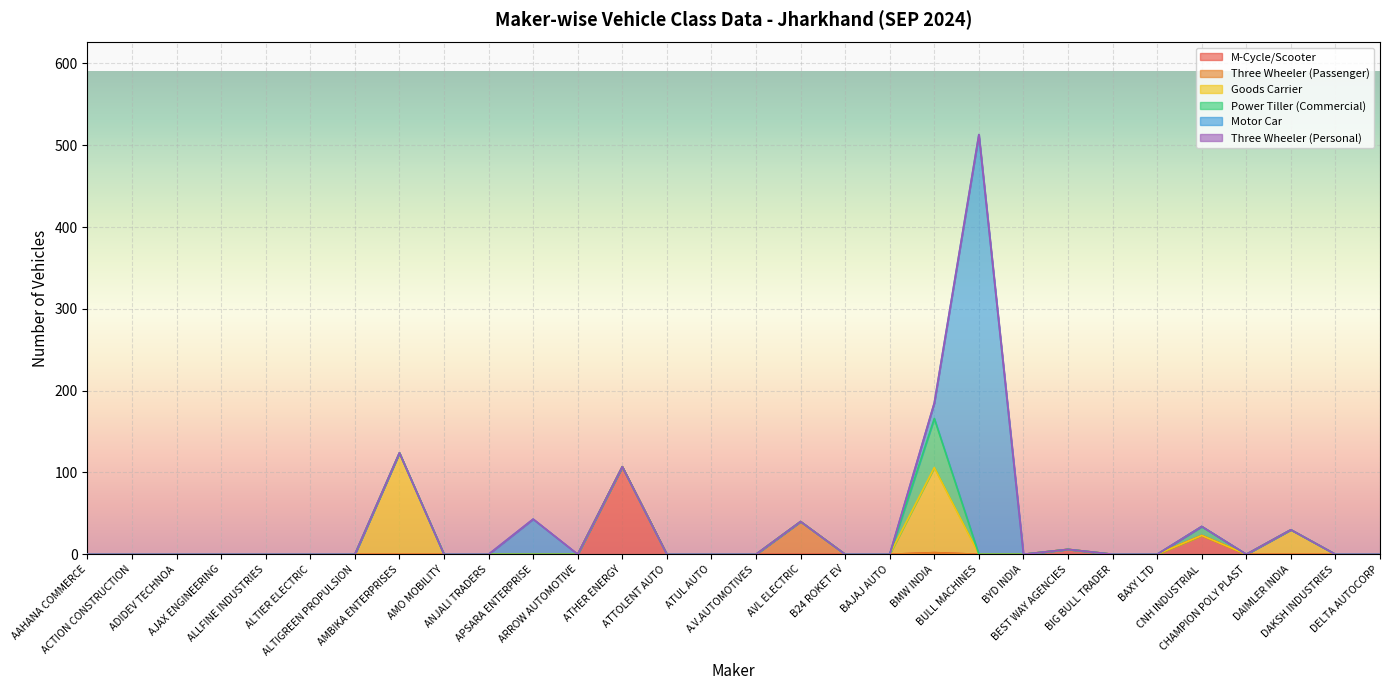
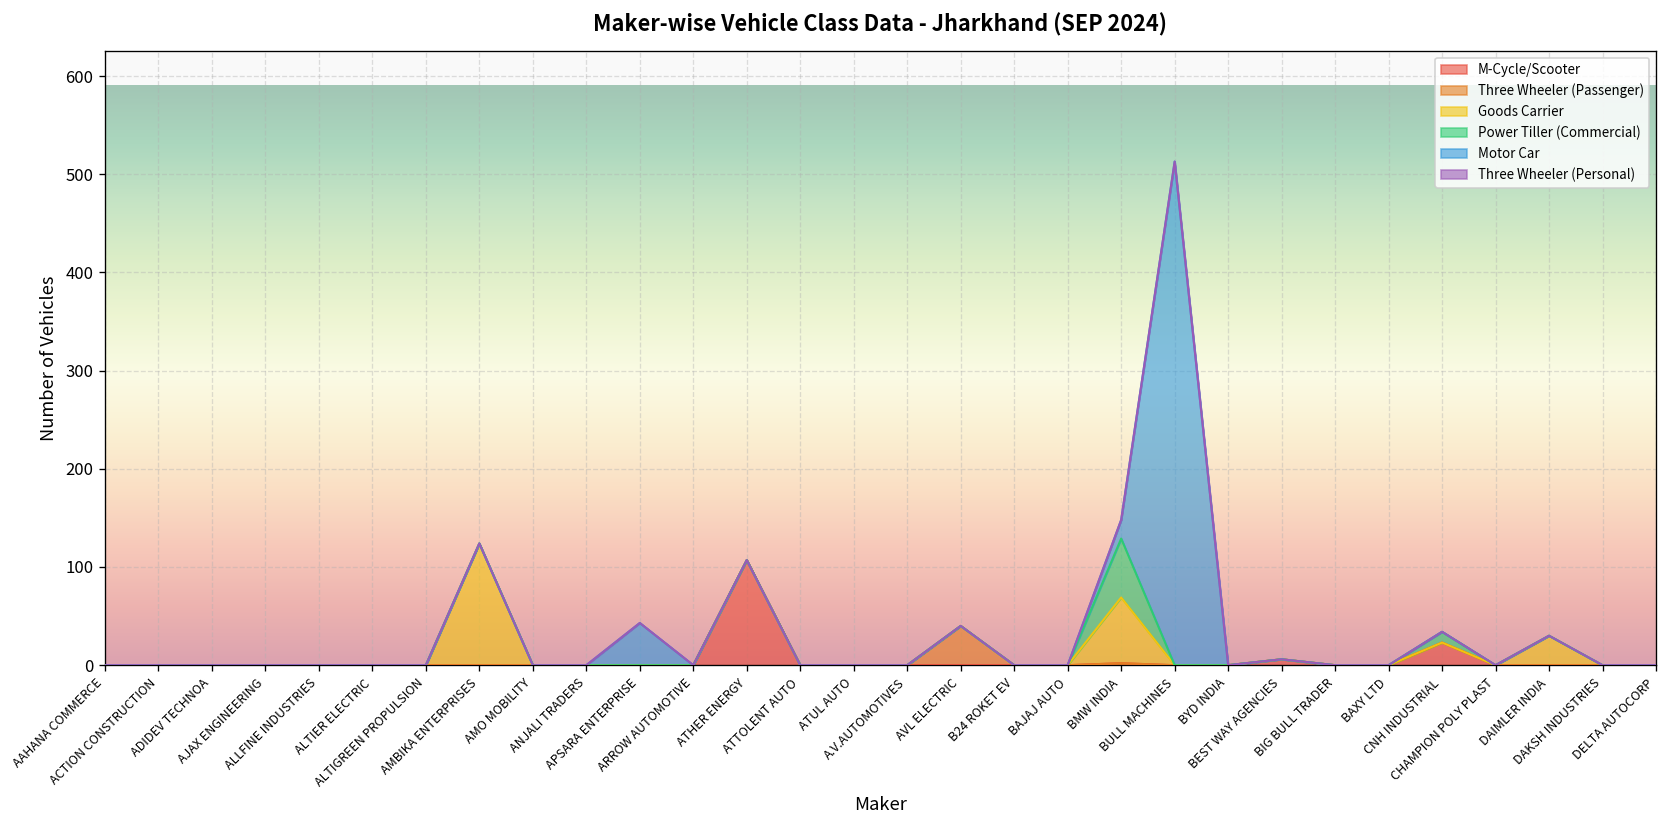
  {
    "Goods Carrier": {
-     "BMW INDIA": 100
+     "BMW INDIA": 70
    },
    "Power Tiller (Commercial)": {
      "BMW INDIA": 60
    }
  }
